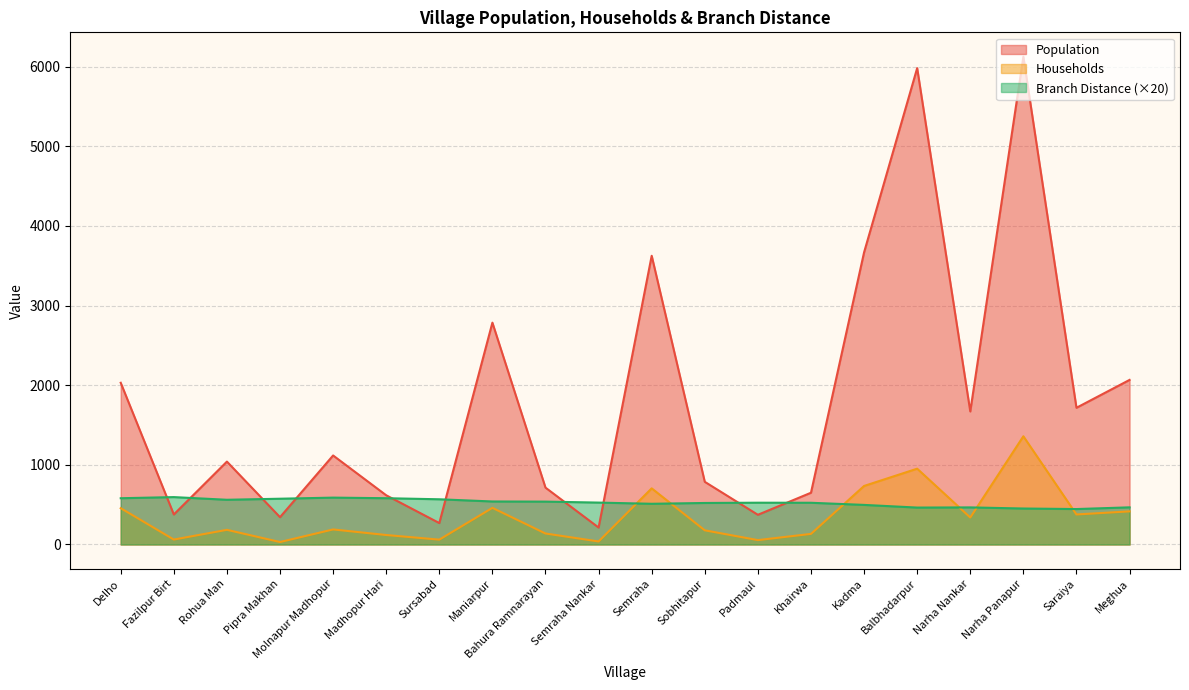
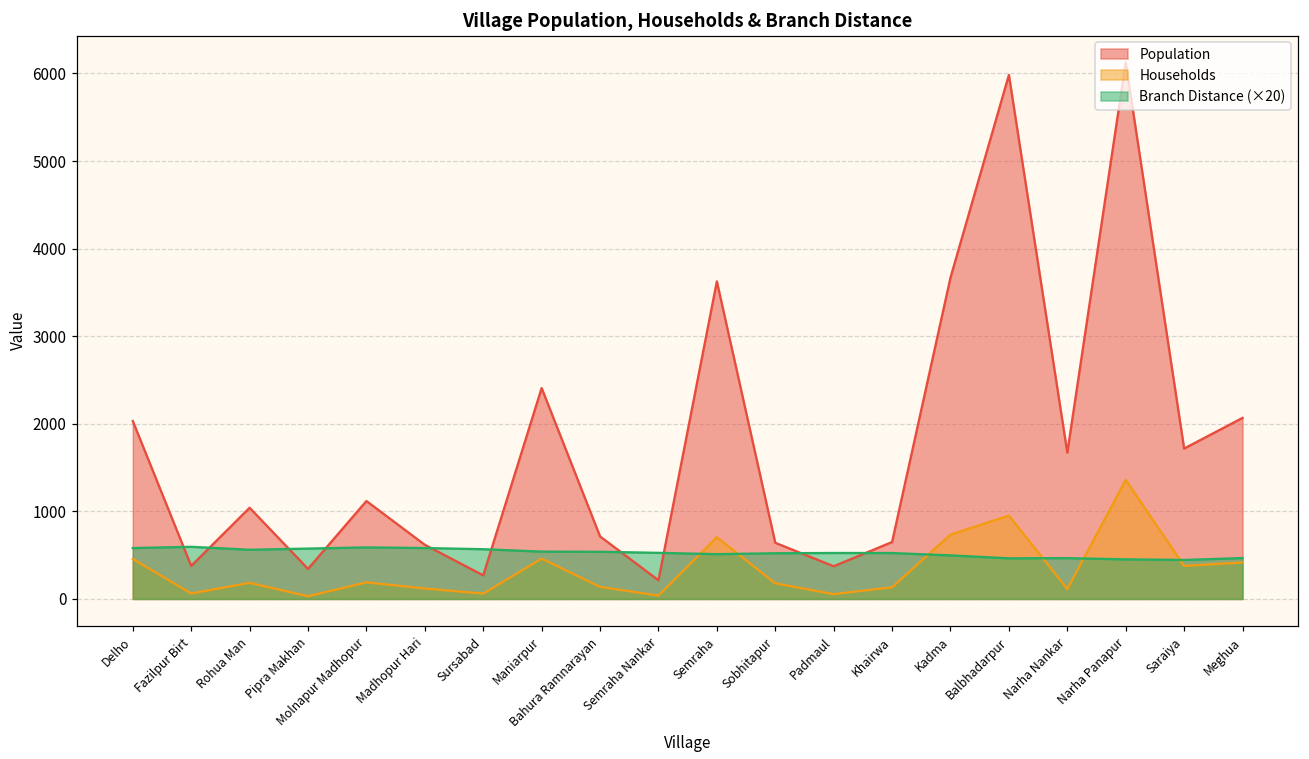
  {
    "Population": {
      "Delho": 2000,
      "Fazilpur Birt": 400,
      "Rohua Man": 1000,
      "Pipra Makhan": 300,
      "Molnapur Madhopur": 1100,
      "Madhopur Hari": 600,
      "Sursabad": 300,
-     "Maniarpur": 2800,
+     "Maniarpur": 2400,
      "Bahura Ramnarayan": 700,
      "Semraha Nankar": 200,
      "Semraha": 3600,
-     "Sobhitapur": 800,
+     "Sobhitapur": 600,
      "Padmaul": 400,
      "Khairwa": 700,
      "Kadma": 3700,
      "Balbhadarpur": 6000,
      "Narha Nankar": 1700,
      "Saraiya": 1700,
      "Meghua": 2100
    },
    "Households": {
      "Delho": 500,
      "Fazilpur Birt": 100,
      "Rohua Man": 200,
      "Pipra Makhan": 0,
      "Molnapur Madhopur": 200,
      "Madhopur Hari": 100,
      "Sursabad": 100,
      "Maniarpur": 500,
      "Bahura Ramnarayan": 100,
      "Semraha Nankar": 0,
      "Semraha": 700,
      "Sobhitapur": 200,
      "Padmaul": 100,
      "Khairwa": 100,
      "Kadma": 700,
      "Balbhadarpur": 1000,
-     "Narha Nankar": 300,
+     "Narha Nankar": 100,
      "Narha Panapur": 1400,
      "Saraiya": 400,
      "Meghua": 400
    },
    "Branch Distance (×20)": {
      "Delho": 600,
      "Fazilpur Birt": 600,
      "Rohua Man": 600,
      "Pipra Makhan": 600,
      "Molnapur Madhopur": 600,
      "Madhopur Hari": 600,
      "Sursabad": 600,
      "Maniarpur": 500,
      "Bahura Ramnarayan": 500,
      "Semraha Nankar": 500,
      "Semraha": 500,
      "Sobhitapur": 500,
      "Padmaul": 500,
      "Khairwa": 500,
      "Kadma": 500,
      "Balbhadarpur": 500,
      "Narha Nankar": 500,
      "Narha Panapur": 500,
      "Saraiya": 400,
      "Meghua": 500
    }
  }
